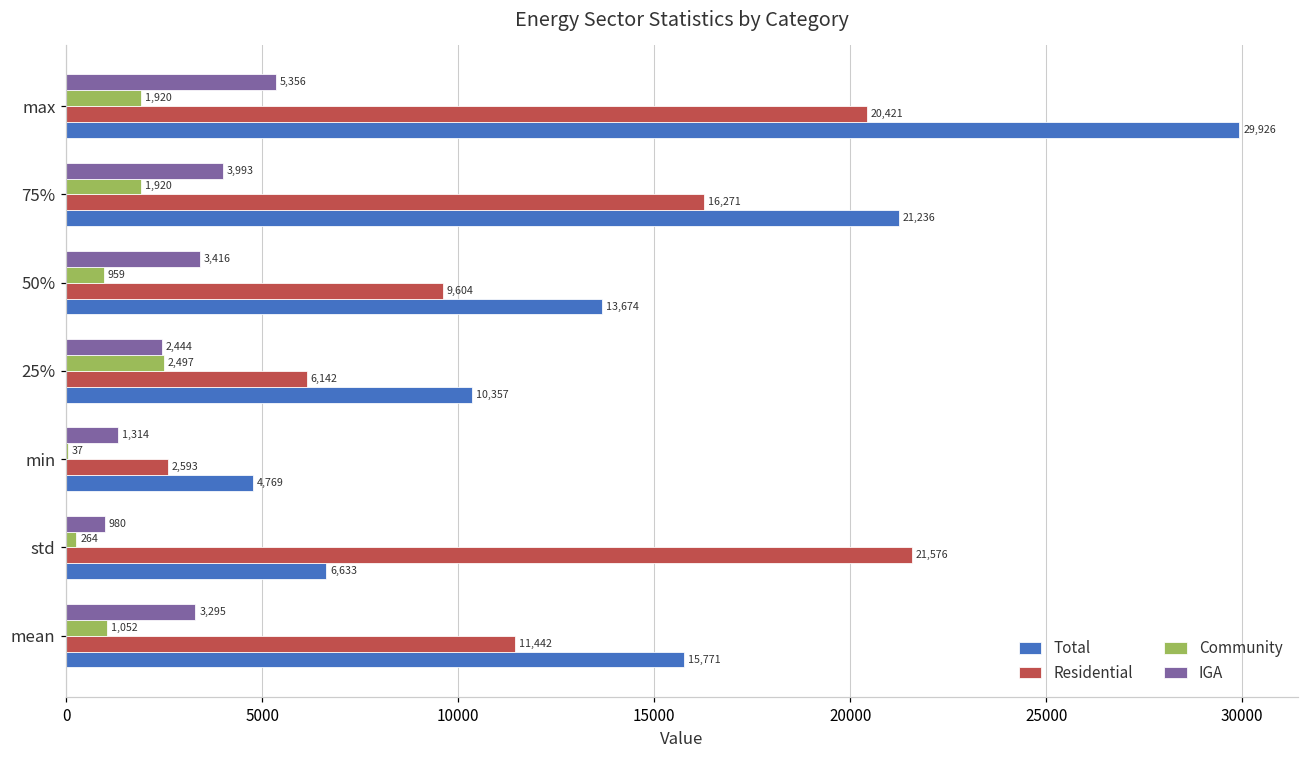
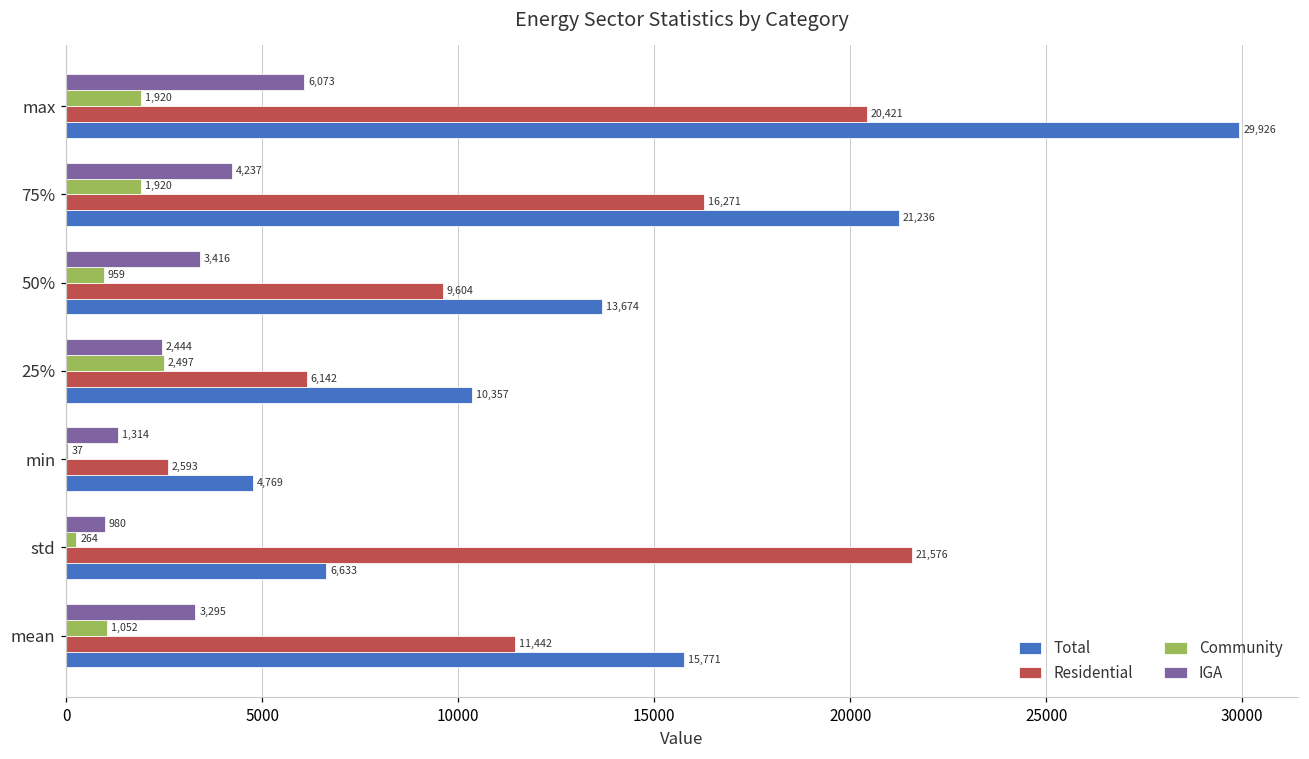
  {
    "Total": {
      "max": "29,926",
      "75%": "21,236",
      "50%": "13,674",
      "25%": "10,357",
      "min": "4,769",
      "std": "6,633",
      "mean": "15,771"
    },
    "Residential": {
      "max": "20,421",
      "75%": "16,271",
      "50%": "9,604",
      "25%": "6,142",
      "min": "2,593",
      "std": "21,576",
      "mean": "11,442"
    },
    "Community": {
      "max": "1,920",
      "75%": "1,920",
      "50%": "959",
      "25%": "2,497",
      "min": "37",
      "std": "264",
      "mean": "1,052"
    },
    "IGA": {
-     "max": "5,356",
-     "75%": "3,993",
+     "max": "6,073",
+     "75%": "4,237",
      "50%": "3,416",
      "25%": "2,444",
      "min": "1,314",
      "std": "980",
      "mean": "3,295"
    }
  }
